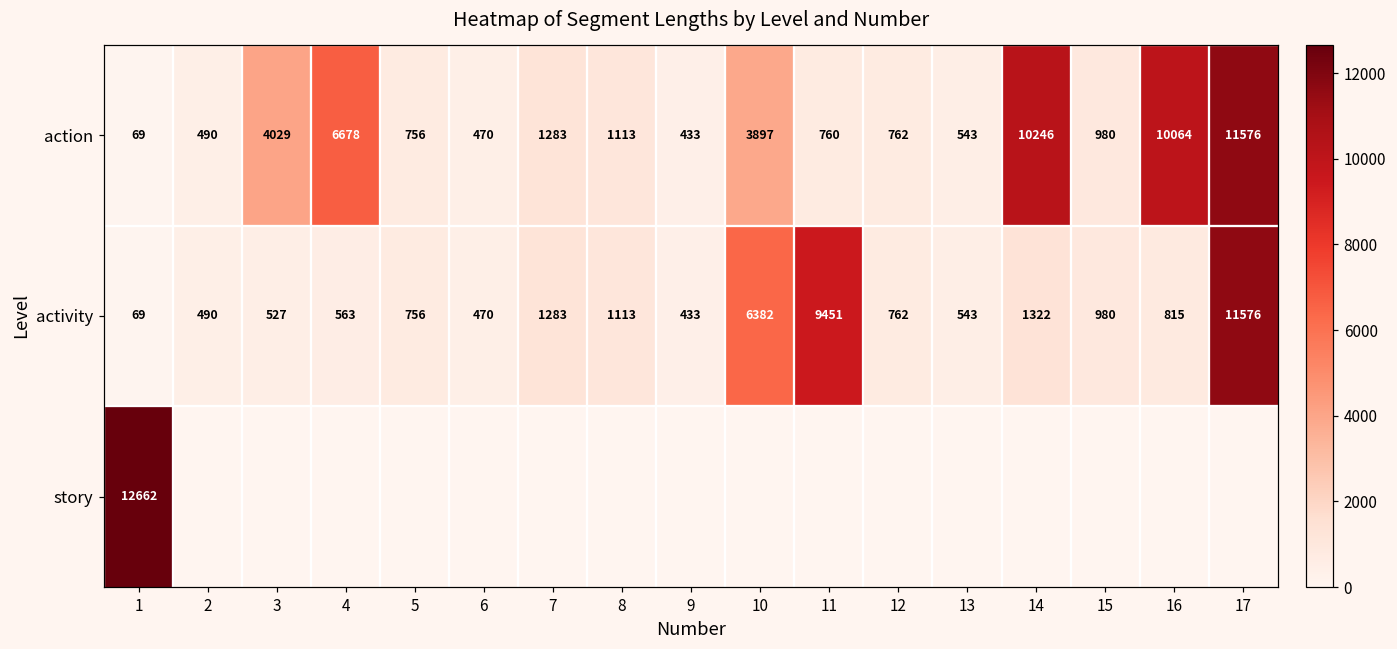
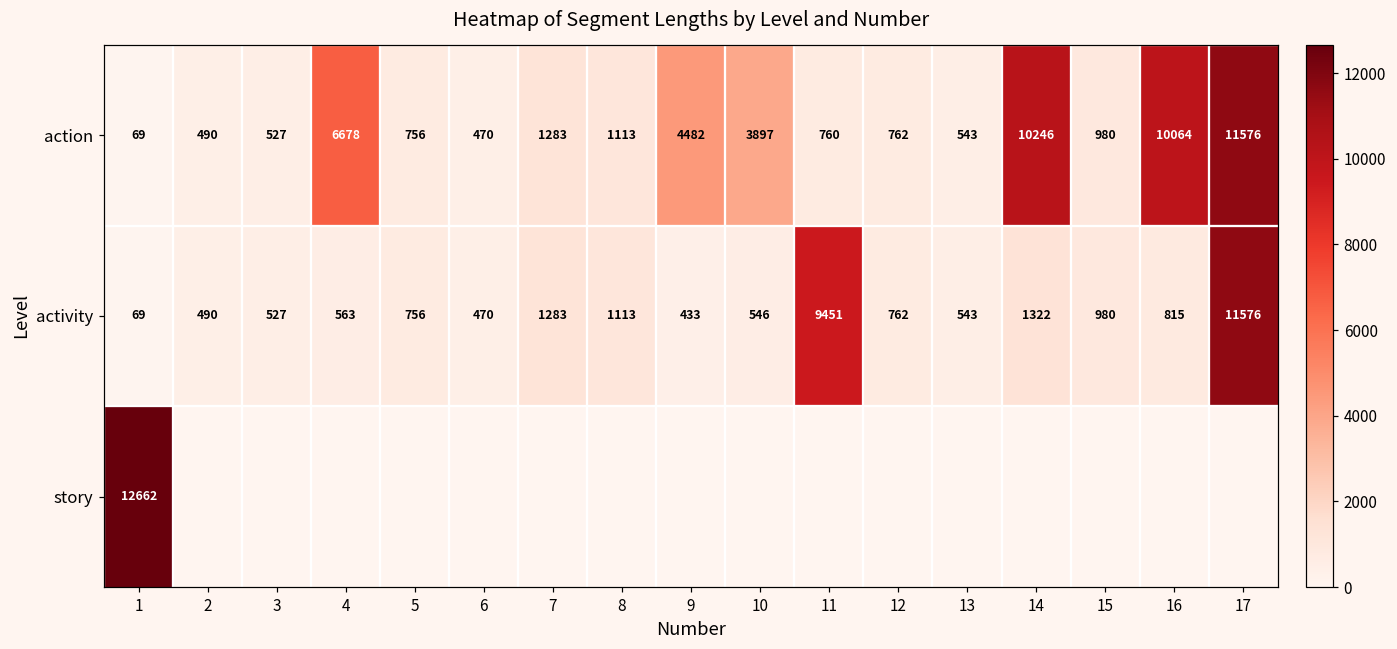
  {
    "action": {
      "1": 69,
      "2": 490,
-     "3": 4029,
+     "3": 527,
      "4": 6678,
      "5": 756,
      "6": 470,
      "7": 1283,
      "8": 1113,
-     "9": 433,
+     "9": 4482,
      "10": 3897,
      "11": 760,
      "12": 762,
      "13": 543,
      "14": 10246,
      "15": 980,
      "16": 10064,
      "17": 11576
    },
    "activity": {
      "1": 69,
      "2": 490,
      "3": 527,
      "4": 563,
      "5": 756,
      "6": 470,
      "7": 1283,
      "8": 1113,
      "9": 433,
-     "10": 6382,
+     "10": 546,
      "11": 9451,
      "12": 762,
      "13": 543,
      "14": 1322,
      "15": 980,
      "16": 815,
      "17": 11576
    },
    "story": {
      "1": 12662
    }
  }
